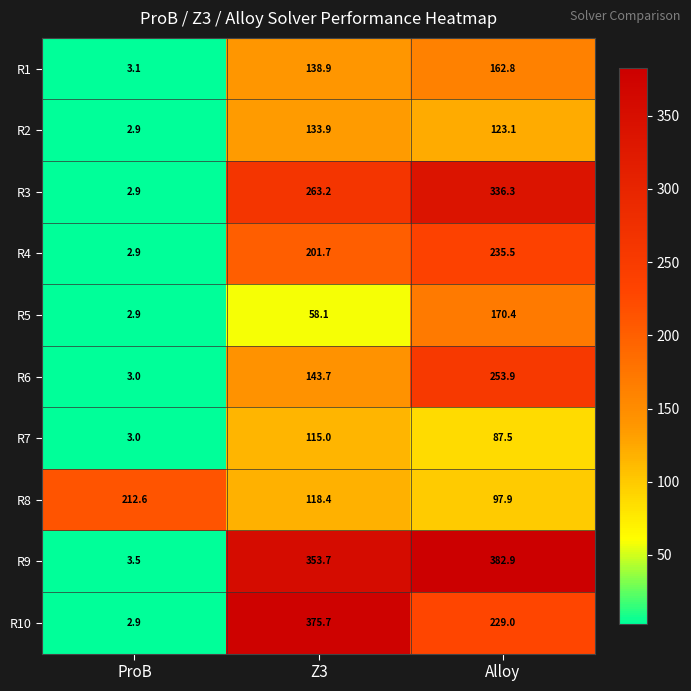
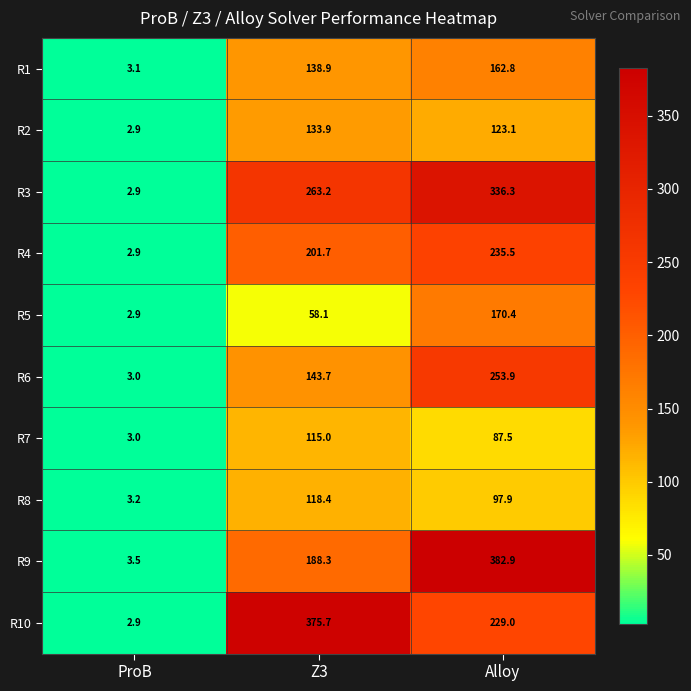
  {
    "R1": {
      "ProB": 3.1,
      "Z3": 138.9,
      "Alloy": 162.8
    },
    "R2": {
      "ProB": 2.9,
      "Z3": 133.9,
      "Alloy": 123.1
    },
    "R3": {
      "ProB": 2.9,
      "Z3": 263.2,
      "Alloy": 336.3
    },
    "R4": {
      "ProB": 2.9,
      "Z3": 201.7,
      "Alloy": 235.5
    },
    "R5": {
      "ProB": 2.9,
      "Z3": 58.1,
      "Alloy": 170.4
    },
    "R6": {
      "ProB": 3.0,
      "Z3": 143.7,
      "Alloy": 253.9
    },
    "R7": {
      "ProB": 3.0,
      "Z3": 115.0,
      "Alloy": 87.5
    },
    "R8": {
-     "ProB": 212.6,
+     "ProB": 3.2,
      "Z3": 118.4,
      "Alloy": 97.9
    },
    "R9": {
      "ProB": 3.5,
-     "Z3": 353.7,
+     "Z3": 188.3,
      "Alloy": 382.9
    },
    "R10": {
      "ProB": 2.9,
      "Z3": 375.7,
      "Alloy": 229.0
    }
  }
